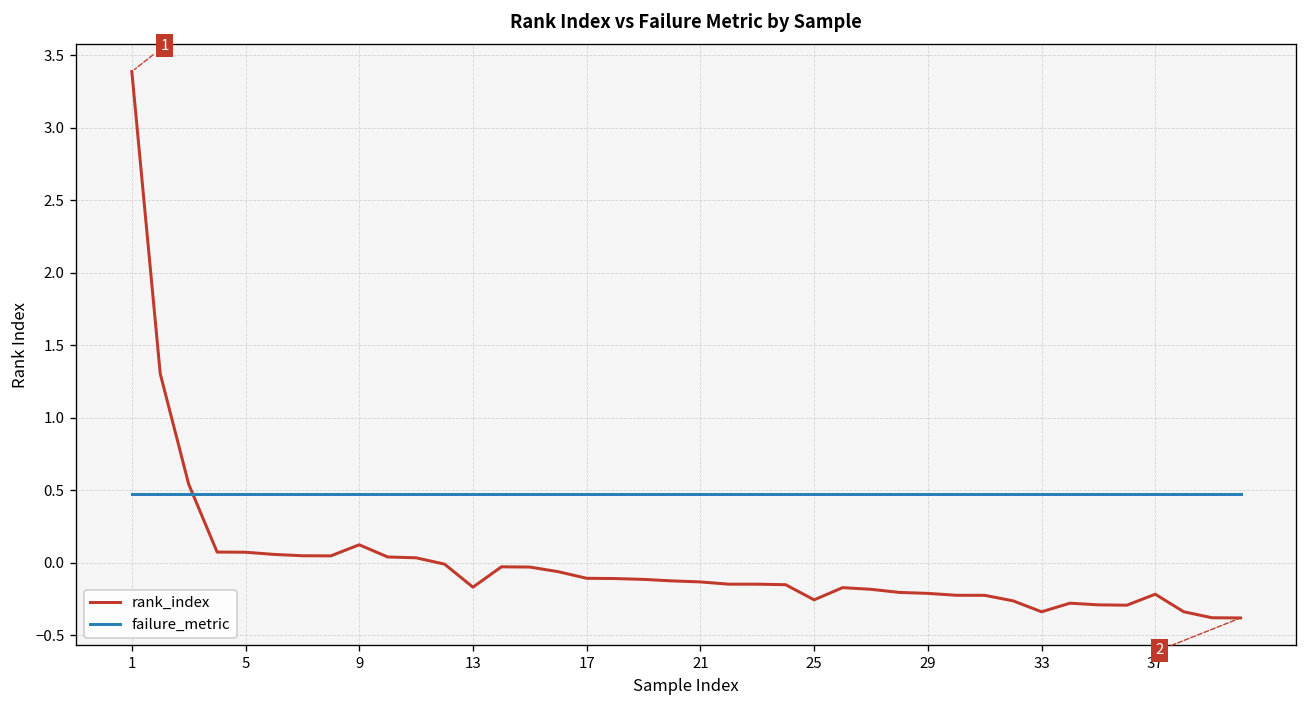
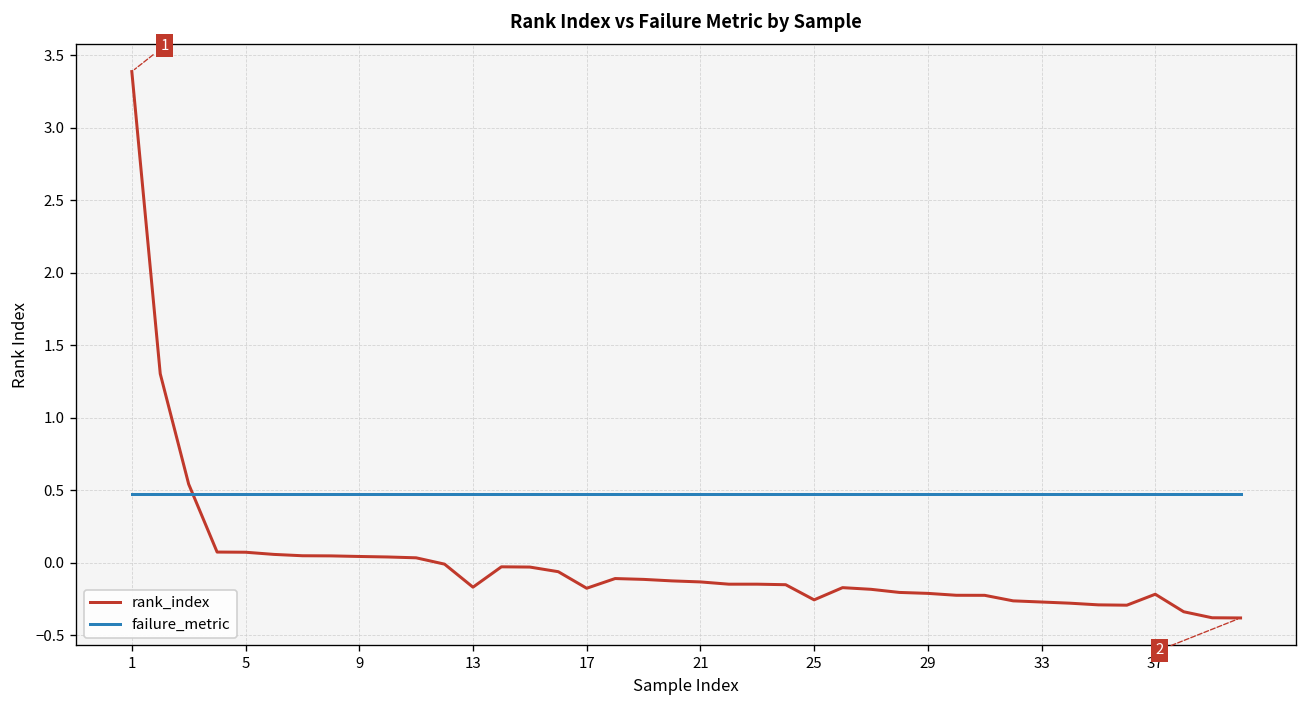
  {
    "rank_index": {
      "1": 3.39,
      "5": 0.07,
-     "9": 0.12,
+     "9": 0.04,
      "13": -0.17,
-     "17": -0.11,
+     "17": -0.18,
      "21": -0.13,
      "25": -0.26,
      "29": -0.21,
-     "33": -0.34,
+     "33": -0.27,
      "37": -0.22
    },
    "failure_metric": {
      "1": 0.47,
      "5": 0.47,
      "9": 0.47,
      "13": 0.47,
      "17": 0.47,
      "21": 0.47,
      "25": 0.47,
      "29": 0.47,
      "33": 0.47,
      "37": 0.47
    }
  }
